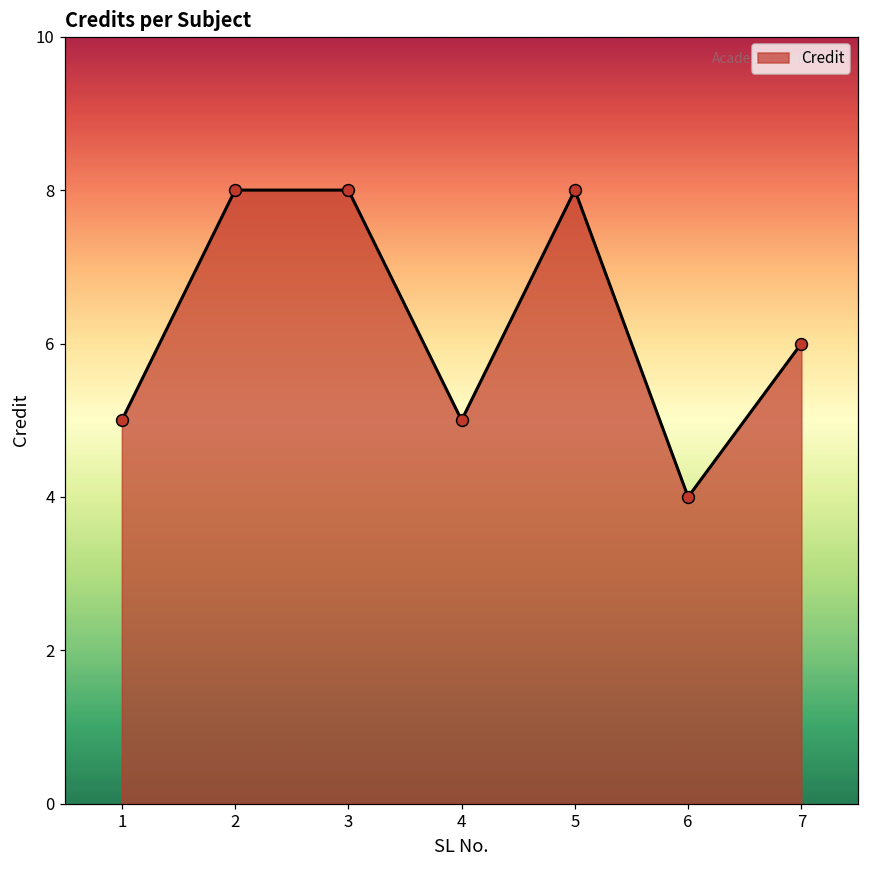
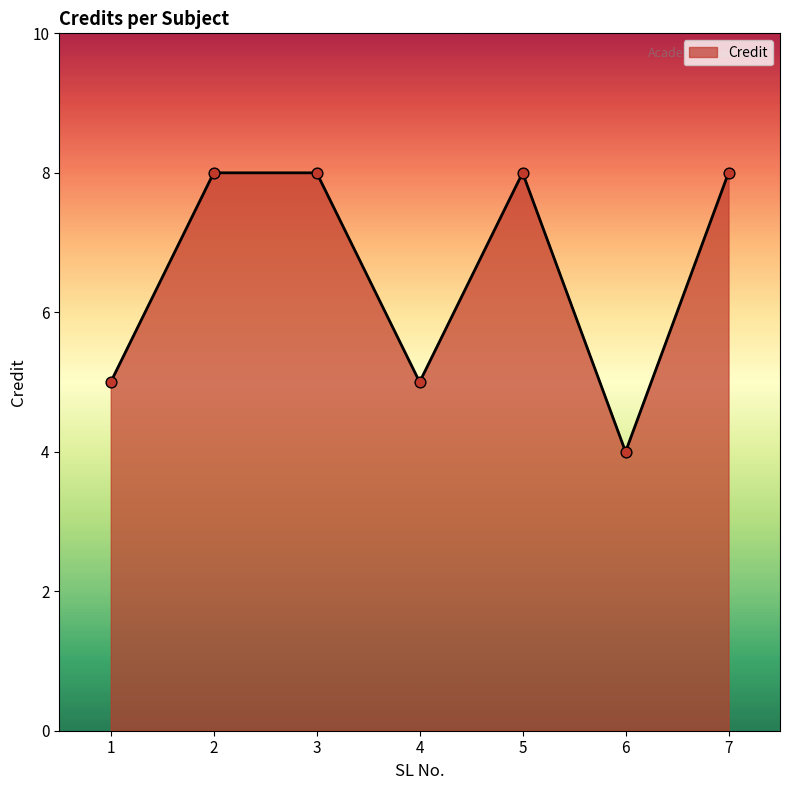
  {
    "1": 5,
    "2": 8,
    "3": 8,
    "4": 5,
    "5": 8,
    "6": 4,
-   "7": 6
+   "7": 8
  }
